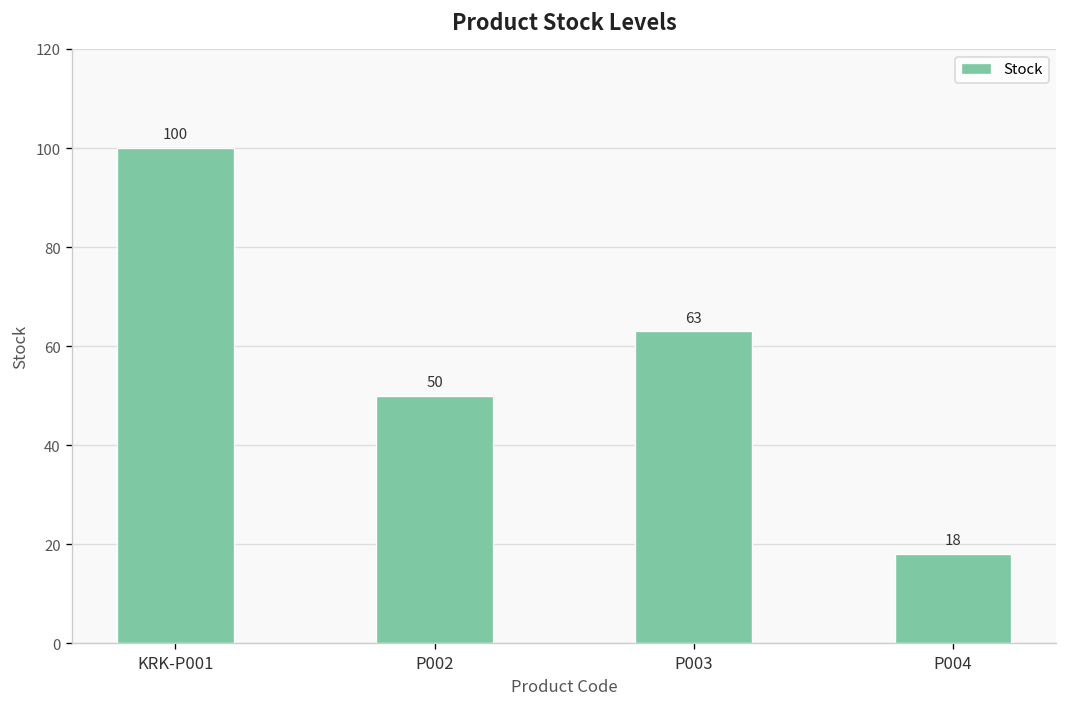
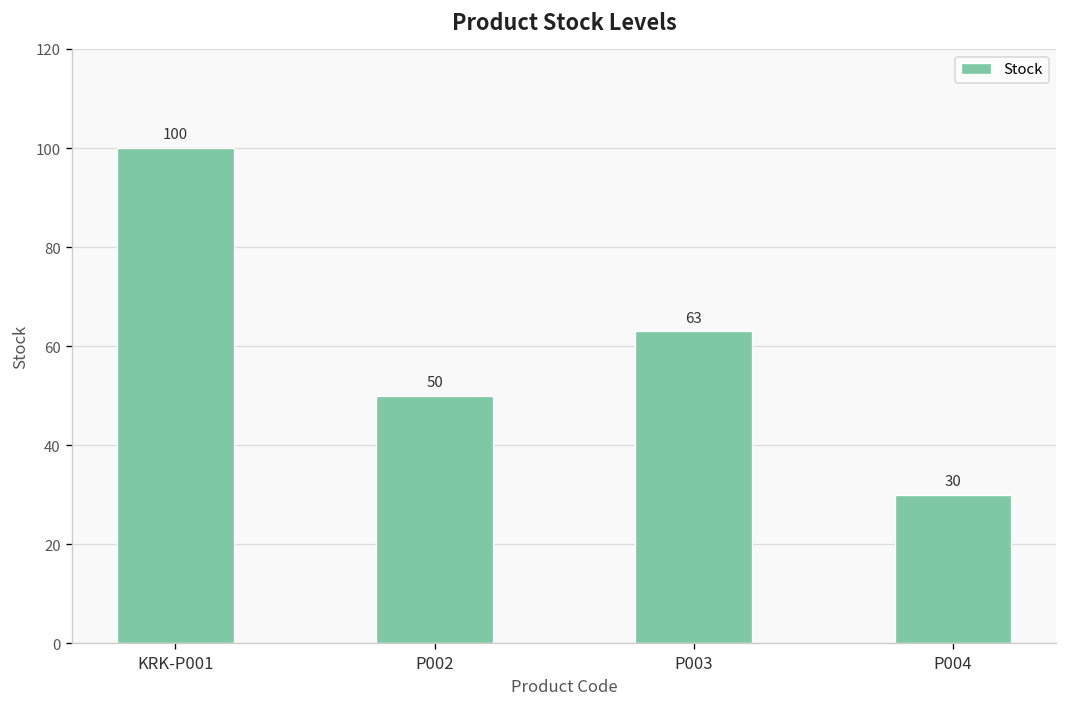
  {
    "KRK-P001": 100,
    "P002": 50,
    "P003": 63,
-   "P004": 18
+   "P004": 30
  }
